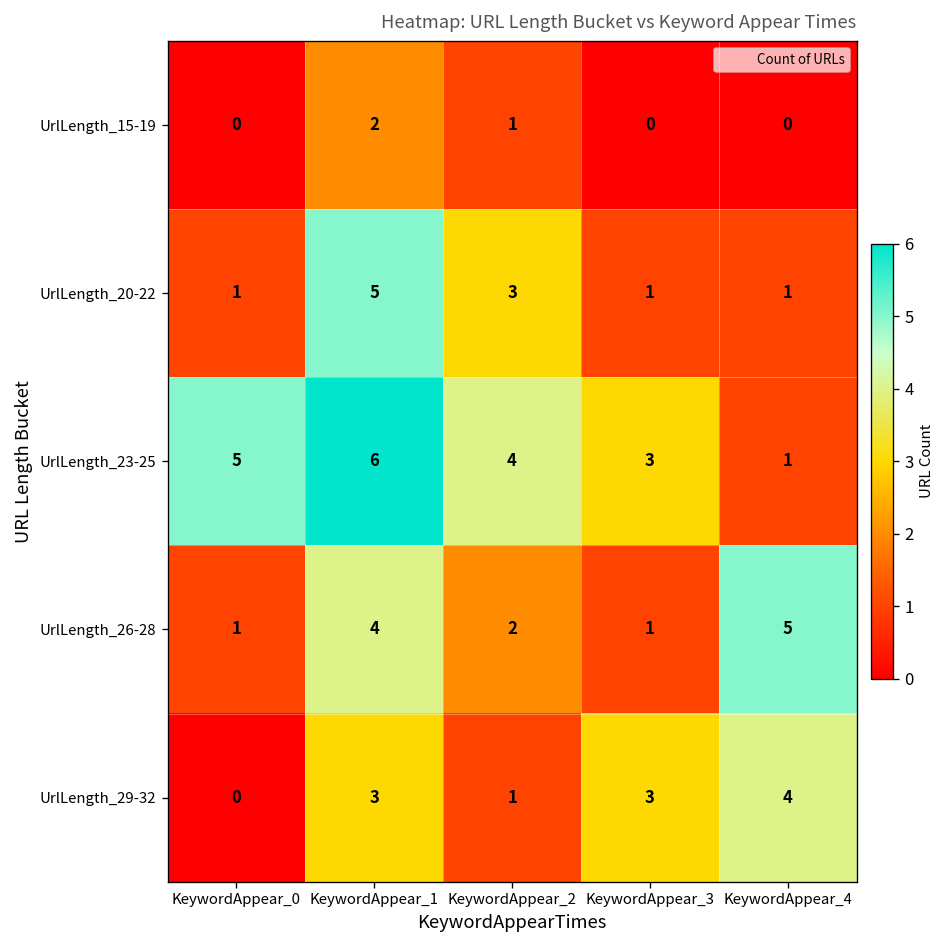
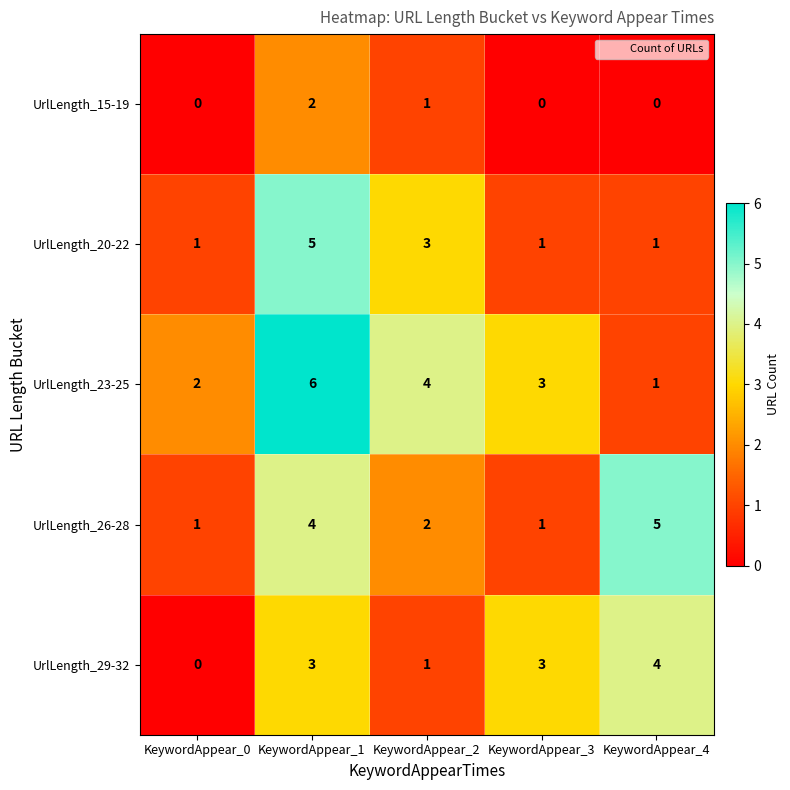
  {
    "UrlLength_15-19": {
      "KeywordAppear_0": 0,
      "KeywordAppear_1": 2,
      "KeywordAppear_2": 1,
      "KeywordAppear_3": 0,
      "KeywordAppear_4": 0
    },
    "UrlLength_20-22": {
      "KeywordAppear_0": 1,
      "KeywordAppear_1": 5,
      "KeywordAppear_2": 3,
      "KeywordAppear_3": 1,
      "KeywordAppear_4": 1
    },
    "UrlLength_23-25": {
-     "KeywordAppear_0": 5,
+     "KeywordAppear_0": 2,
      "KeywordAppear_1": 6,
      "KeywordAppear_2": 4,
      "KeywordAppear_3": 3,
      "KeywordAppear_4": 1
    },
    "UrlLength_26-28": {
      "KeywordAppear_0": 1,
      "KeywordAppear_1": 4,
      "KeywordAppear_2": 2,
      "KeywordAppear_3": 1,
      "KeywordAppear_4": 5
    },
    "UrlLength_29-32": {
      "KeywordAppear_0": 0,
      "KeywordAppear_1": 3,
      "KeywordAppear_2": 1,
      "KeywordAppear_3": 3,
      "KeywordAppear_4": 4
    }
  }
